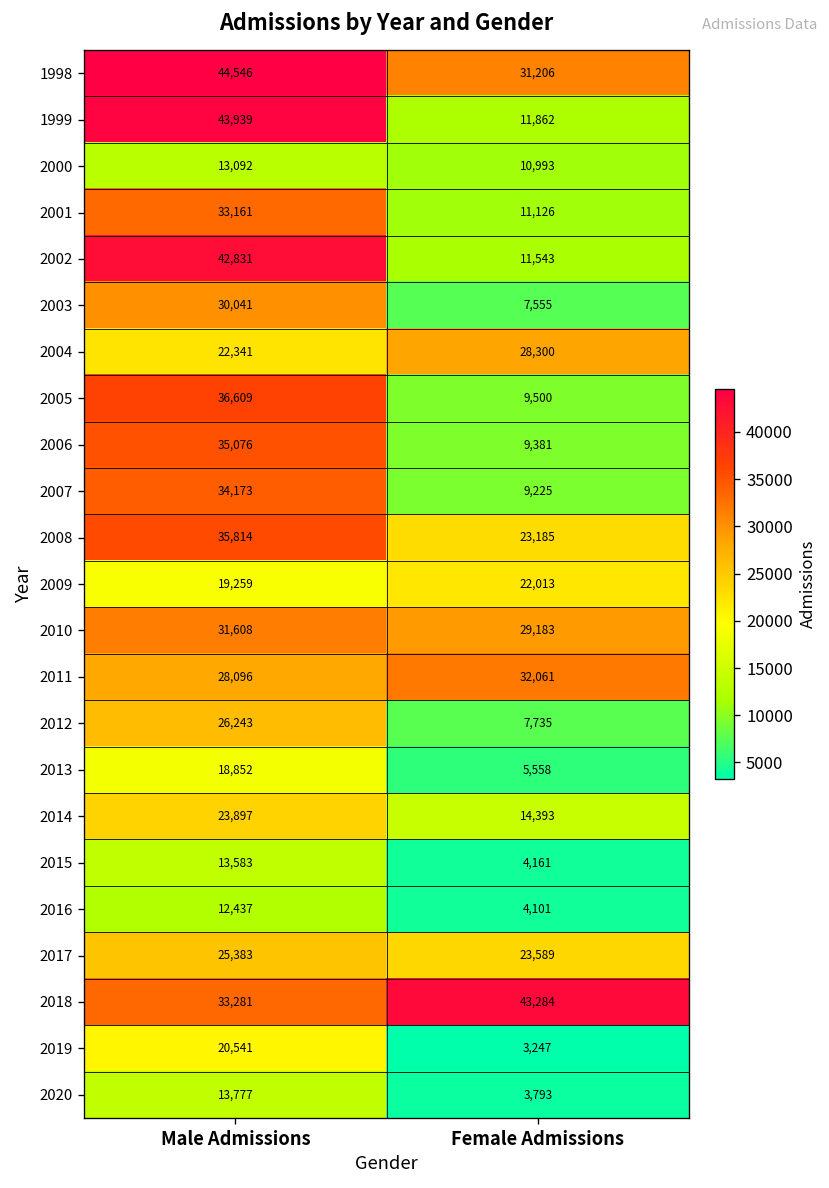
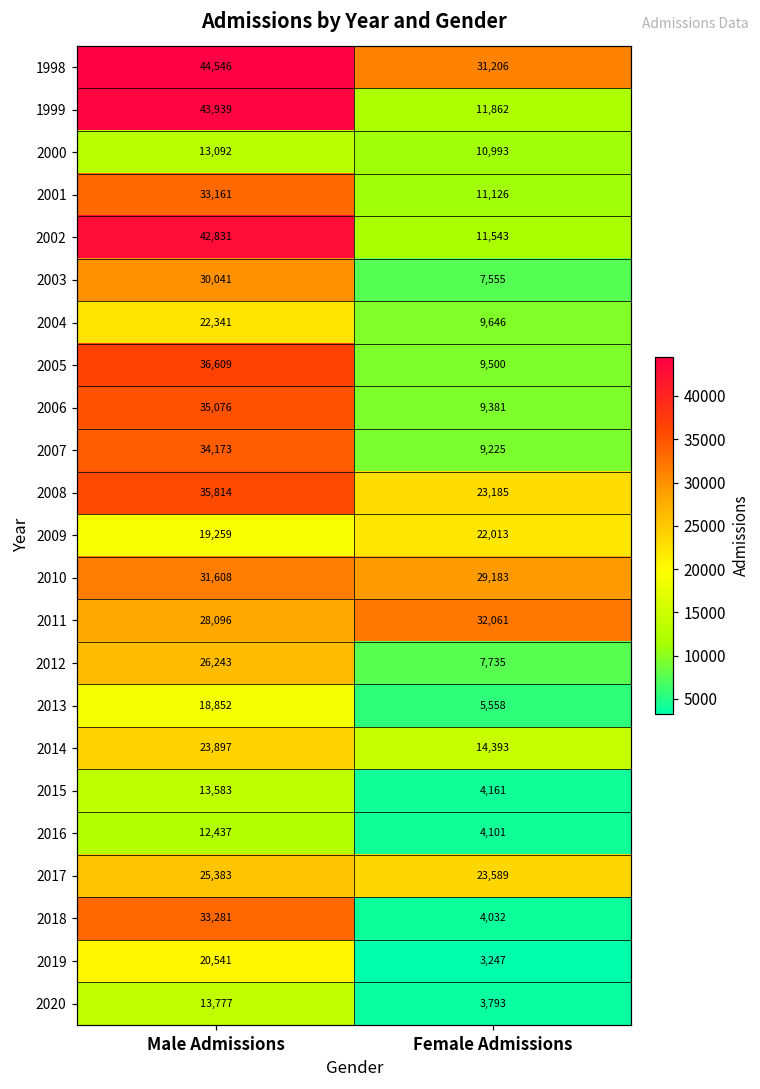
  {
    "1998": {
      "Male Admissions": "44,546",
      "Female Admissions": "31,206"
    },
    "1999": {
      "Male Admissions": "43,939",
      "Female Admissions": "11,862"
    },
    "2000": {
      "Male Admissions": "13,092",
      "Female Admissions": "10,993"
    },
    "2001": {
      "Male Admissions": "33,161",
      "Female Admissions": "11,126"
    },
    "2002": {
      "Male Admissions": "42,831",
      "Female Admissions": "11,543"
    },
    "2003": {
      "Male Admissions": "30,041",
      "Female Admissions": "7,555"
    },
    "2004": {
      "Male Admissions": "22,341",
-     "Female Admissions": "28,300"
+     "Female Admissions": "9,646"
    },
    "2005": {
      "Male Admissions": "36,609",
      "Female Admissions": "9,500"
    },
    "2006": {
      "Male Admissions": "35,076",
      "Female Admissions": "9,381"
    },
    "2007": {
      "Male Admissions": "34,173",
      "Female Admissions": "9,225"
    },
    "2008": {
      "Male Admissions": "35,814",
      "Female Admissions": "23,185"
    },
    "2009": {
      "Male Admissions": "19,259",
      "Female Admissions": "22,013"
    },
    "2010": {
      "Male Admissions": "31,608",
      "Female Admissions": "29,183"
    },
    "2011": {
      "Male Admissions": "28,096",
      "Female Admissions": "32,061"
    },
    "2012": {
      "Male Admissions": "26,243",
      "Female Admissions": "7,735"
    },
    "2013": {
      "Male Admissions": "18,852",
      "Female Admissions": "5,558"
    },
    "2014": {
      "Male Admissions": "23,897",
      "Female Admissions": "14,393"
    },
    "2015": {
      "Male Admissions": "13,583",
      "Female Admissions": "4,161"
    },
    "2016": {
      "Male Admissions": "12,437",
      "Female Admissions": "4,101"
    },
    "2017": {
      "Male Admissions": "25,383",
      "Female Admissions": "23,589"
    },
    "2018": {
      "Male Admissions": "33,281",
-     "Female Admissions": "43,284"
+     "Female Admissions": "4,032"
    },
    "2019": {
      "Male Admissions": "20,541",
      "Female Admissions": "3,247"
    },
    "2020": {
      "Male Admissions": "13,777",
      "Female Admissions": "3,793"
    }
  }
